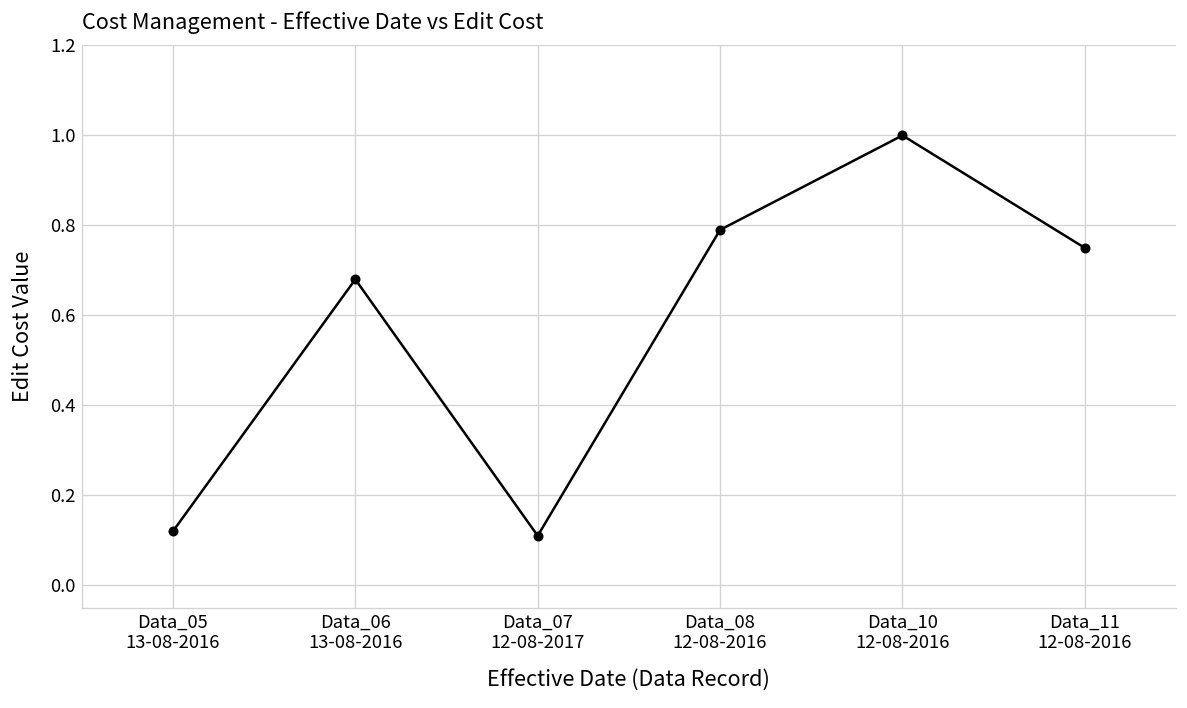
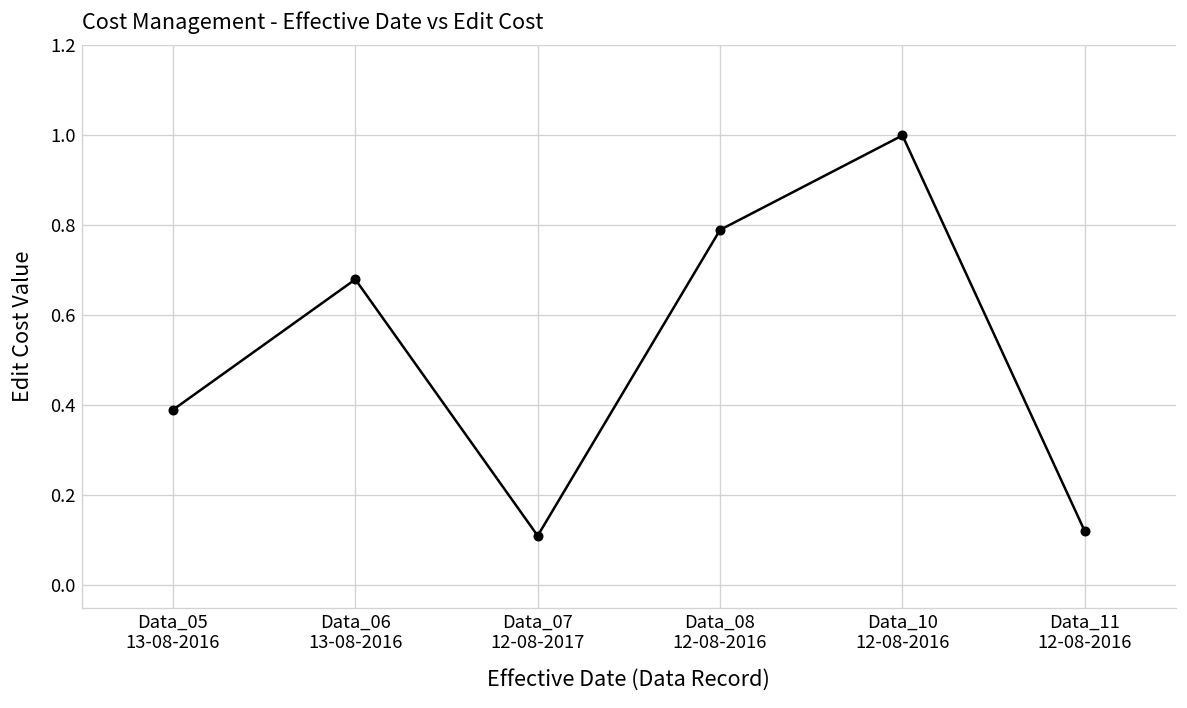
  {
-   "Data_05 13-08-2016": 0.12,
+   "Data_05 13-08-2016": 0.39,
    "Data_06 13-08-2016": 0.68,
    "Data_07 12-08-2017": 0.11,
    "Data_08 12-08-2016": 0.79,
    "Data_10 12-08-2016": 1.00,
-   "Data_11 12-08-2016": 0.75
+   "Data_11 12-08-2016": 0.12
  }
